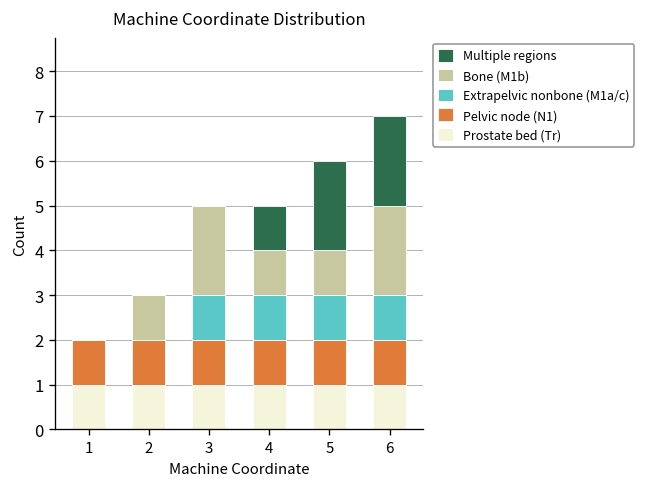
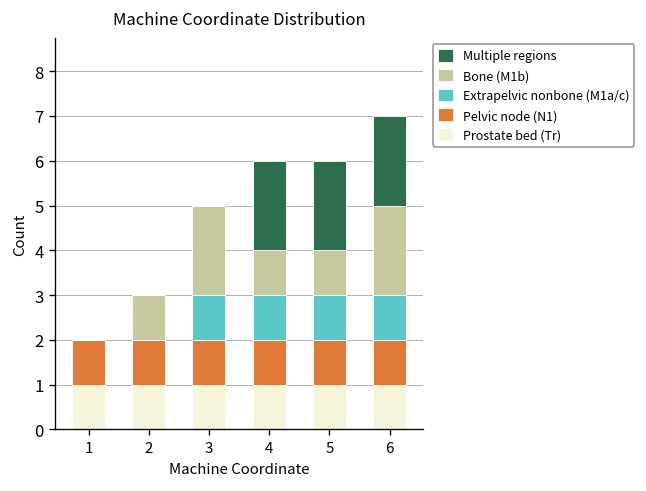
  {
    "Prostate bed (Tr)": {
      "1": 1,
      "2": 1,
      "3": 1,
      "4": 1,
      "5": 1,
      "6": 1
    },
    "Extrapelvic nonbone (M1a/c)": {
      "1": 0,
      "2": 0,
      "3": 1,
      "4": 1,
      "5": 1,
      "6": 1
    },
    "Bone (M1b)": {
      "1": 0,
      "2": 1,
      "3": 2,
      "4": 1,
      "5": 1,
      "6": 2
    },
    "Multiple regions": {
      "1": 0,
      "2": 0,
      "3": 0,
-     "4": 1,
+     "4": 2,
      "5": 2,
      "6": 2
    }
  }
